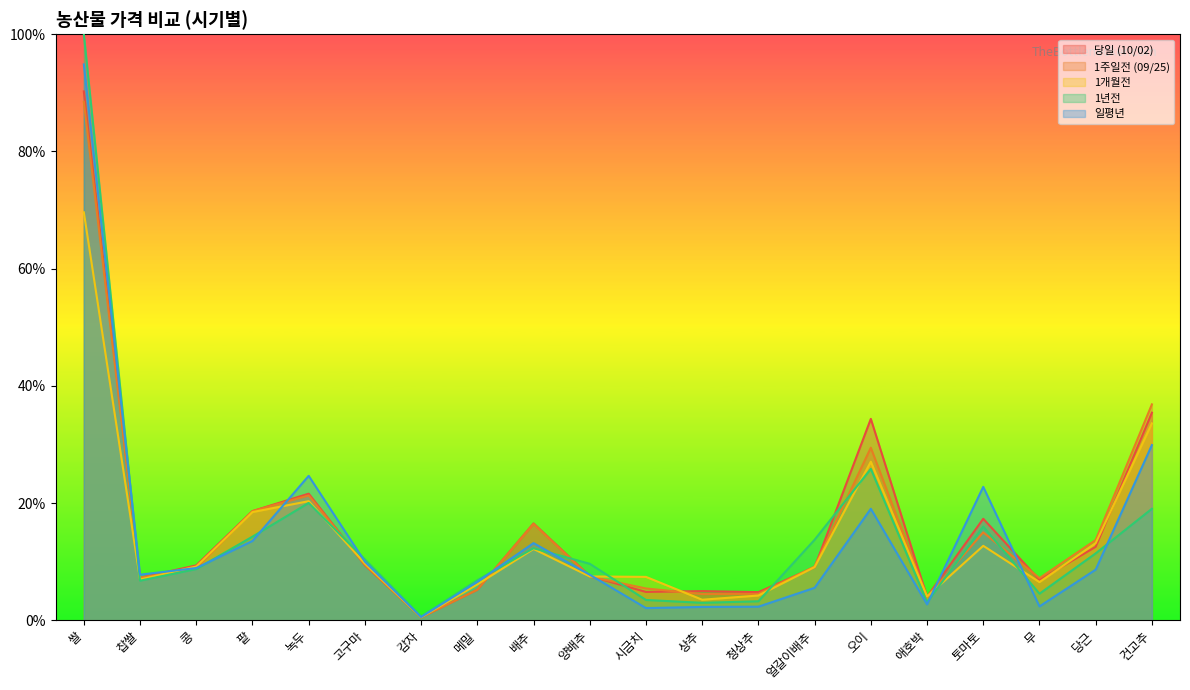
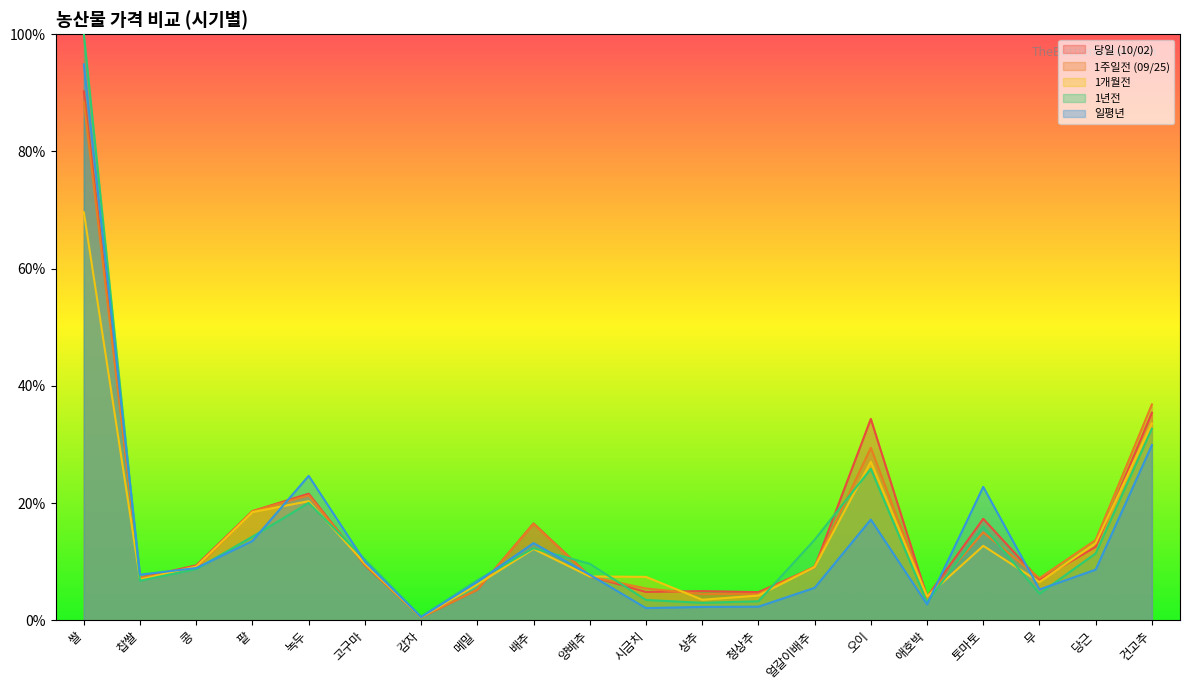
  {
    "1년전": {
      "쌀": "100%",
      "팥": "14%",
      "양배추": "10%",
      "시금치": "3%",
      "상추": "3%",
      "청상추": "3%",
      "얼갈이배추": "14%",
      "오이": "26%",
      "토마토": "16%",
      "무": "5%",
      "당근": "11%",
-     "건고추": "19%"
+     "건고추": "33%"
    },
    "일평년": {
      "쌀": "95%",
      "찹쌀": "8%",
      "팥": "14%",
      "녹두": "25%",
      "배추": "13%",
      "시금치": "2%",
      "상추": "2%",
      "청상추": "2%",
      "얼갈이배추": "6%",
-     "오이": "19%",
+     "오이": "17%",
      "토마토": "23%",
-     "무": "2%",
+     "무": "5%",
      "당근": "9%",
      "건고추": "30%"
    }
  }
